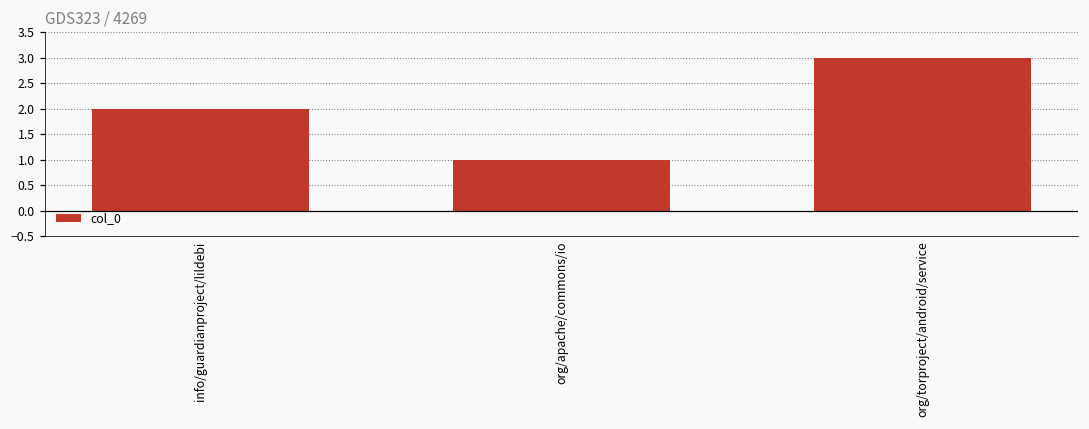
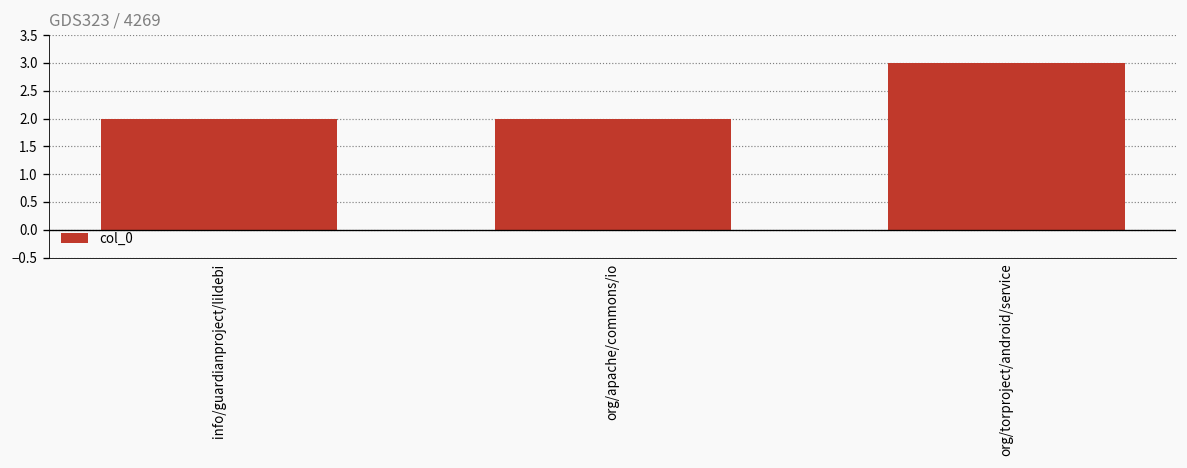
  {
    "info/guardianproject/lildebi": 2,
-   "org/apache/commons/io": 1,
+   "org/apache/commons/io": 2,
    "org/torproject/android/service": 3
  }
